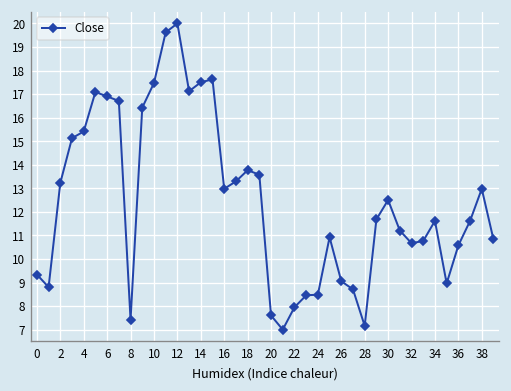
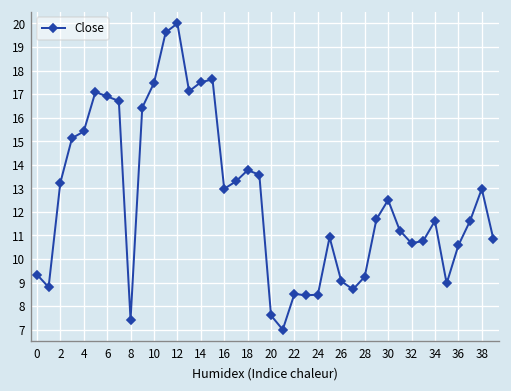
  {
    "0": 9.3,
    "2": 13.2,
    "4": 15.4,
    "6": 16.9,
    "8": 7.4,
    "10": 17.5,
    "12": 20.0,
    "14": 17.5,
    "16": 13.0,
    "18": 13.8,
    "20": 7.6,
-   "22": 7.9,
+   "22": 8.5,
    "24": 8.5,
    "26": 9.1,
-   "28": 7.2,
+   "28": 9.2,
    "30": 12.5,
    "32": 10.7,
    "34": 11.6,
    "36": 10.6,
    "38": 13.0
  }
